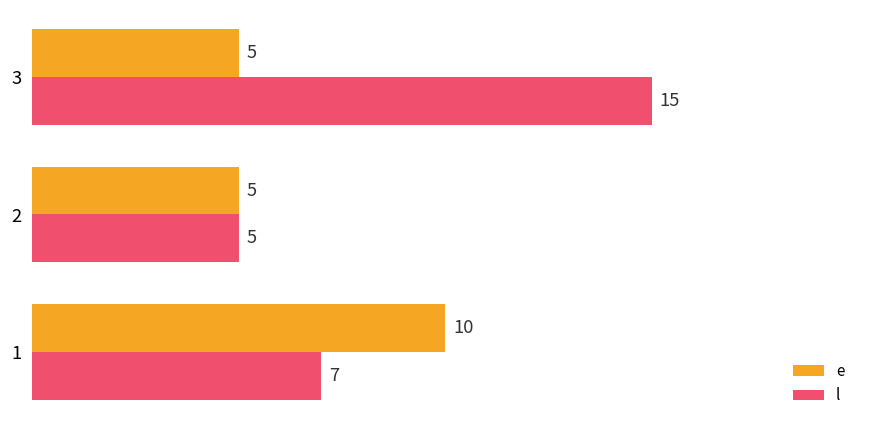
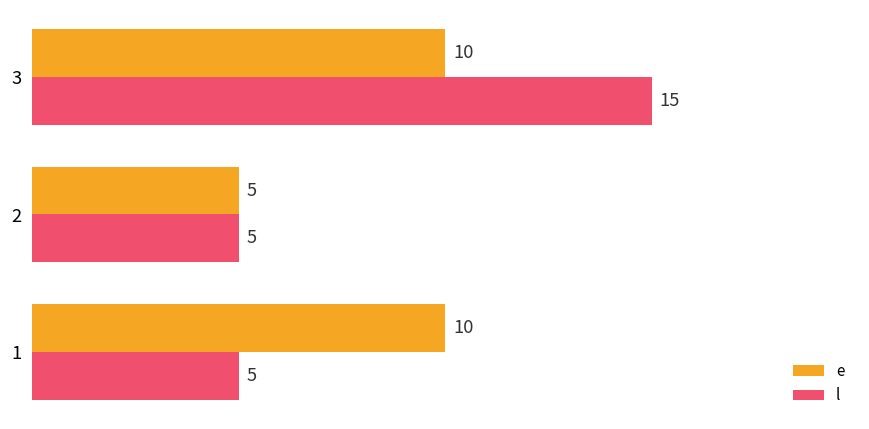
  {
    "e": {
-     "3": 5,
+     "3": 10,
      "2": 5,
      "1": 10
    },
    "l": {
      "3": 15,
      "2": 5,
-     "1": 7
+     "1": 5
    }
  }
